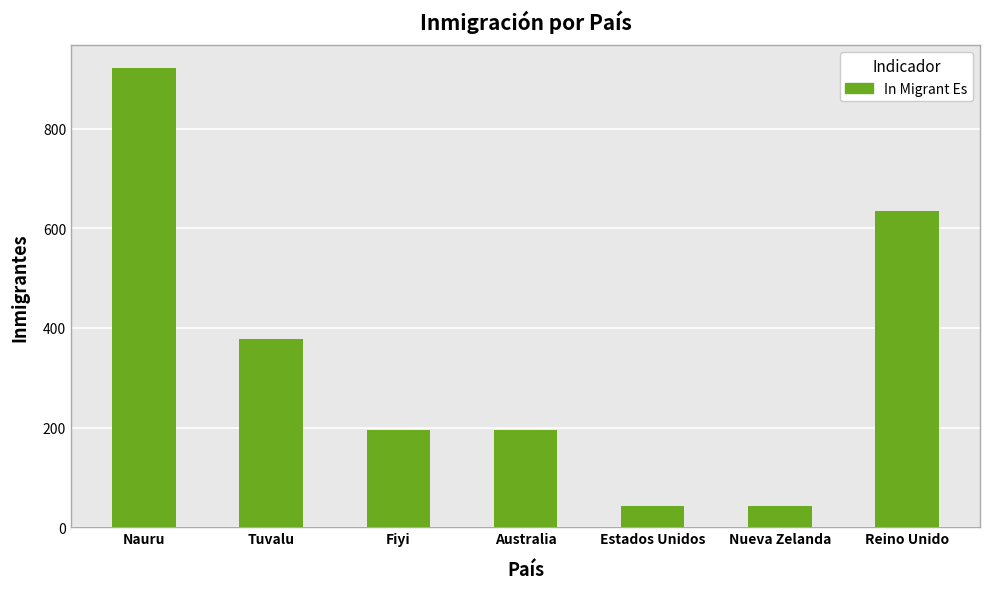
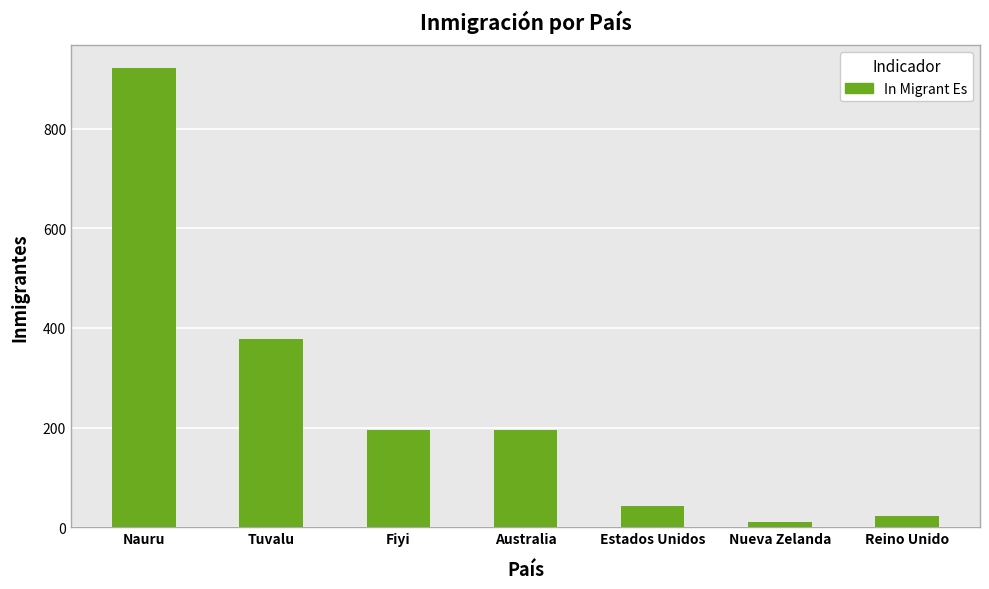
  {
    "Nauru": 920,
    "Tuvalu": 380,
    "Fiyi": 200,
    "Australia": 200,
    "Estados Unidos": 40,
-   "Nueva Zelanda": 40,
-   "Reino Unido": 630
+   "Nueva Zelanda": 10,
+   "Reino Unido": 20
  }
